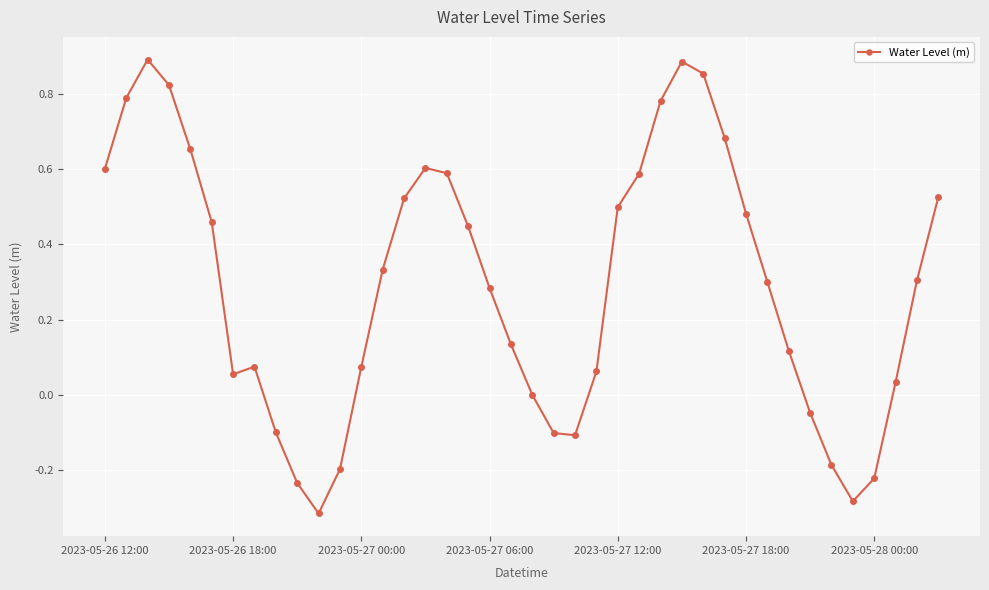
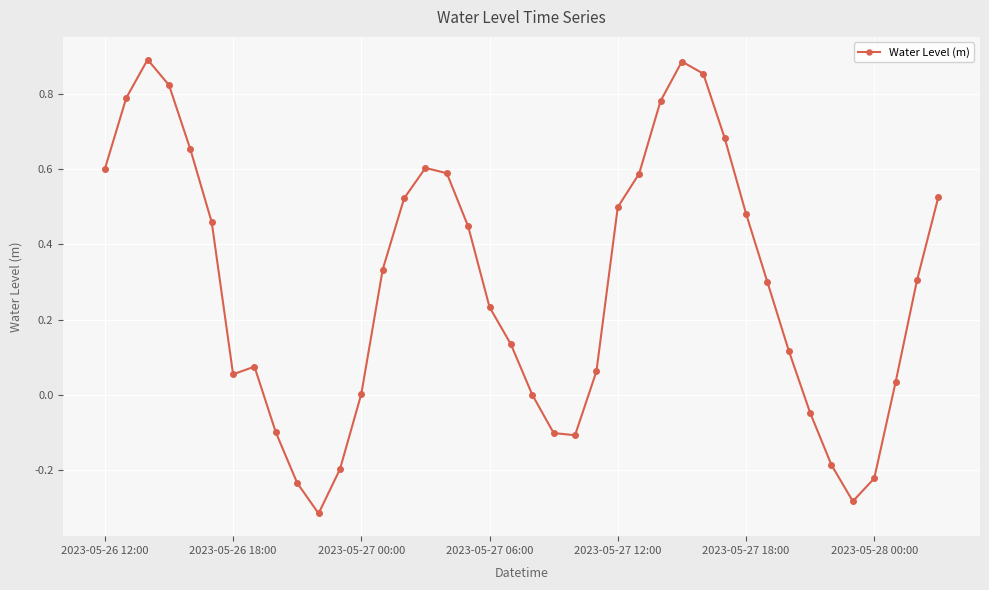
  {
    "2023-05-26 12:00": 0.60,
    "2023-05-26 18:00": 0.05,
-   "2023-05-27 00:00": 0.07,
-   "2023-05-27 06:00": 0.28,
+   "2023-05-27 00:00": 0.00,
+   "2023-05-27 06:00": 0.23,
    "2023-05-27 12:00": 0.50,
    "2023-05-27 18:00": 0.48,
    "2023-05-28 00:00": -0.22
  }
